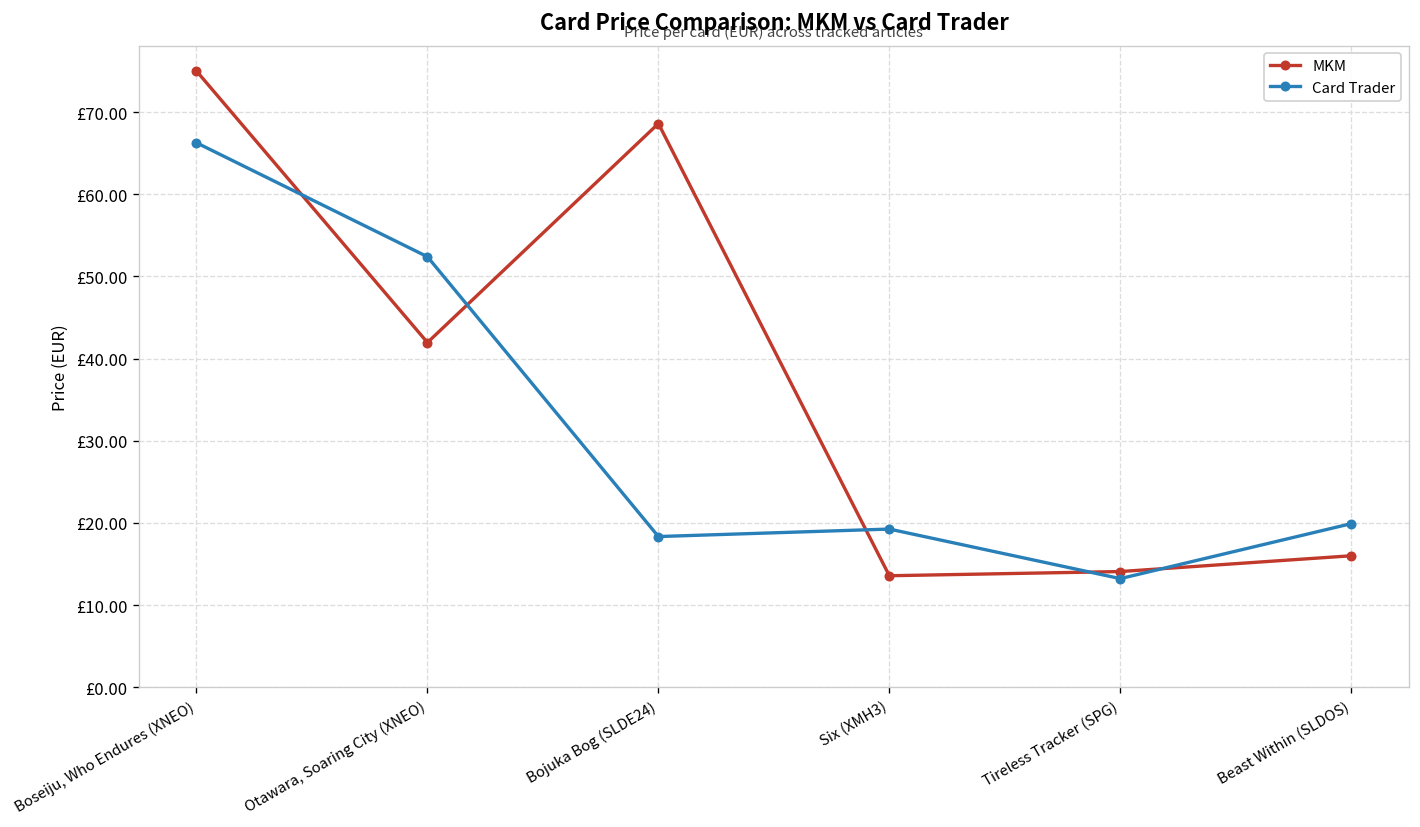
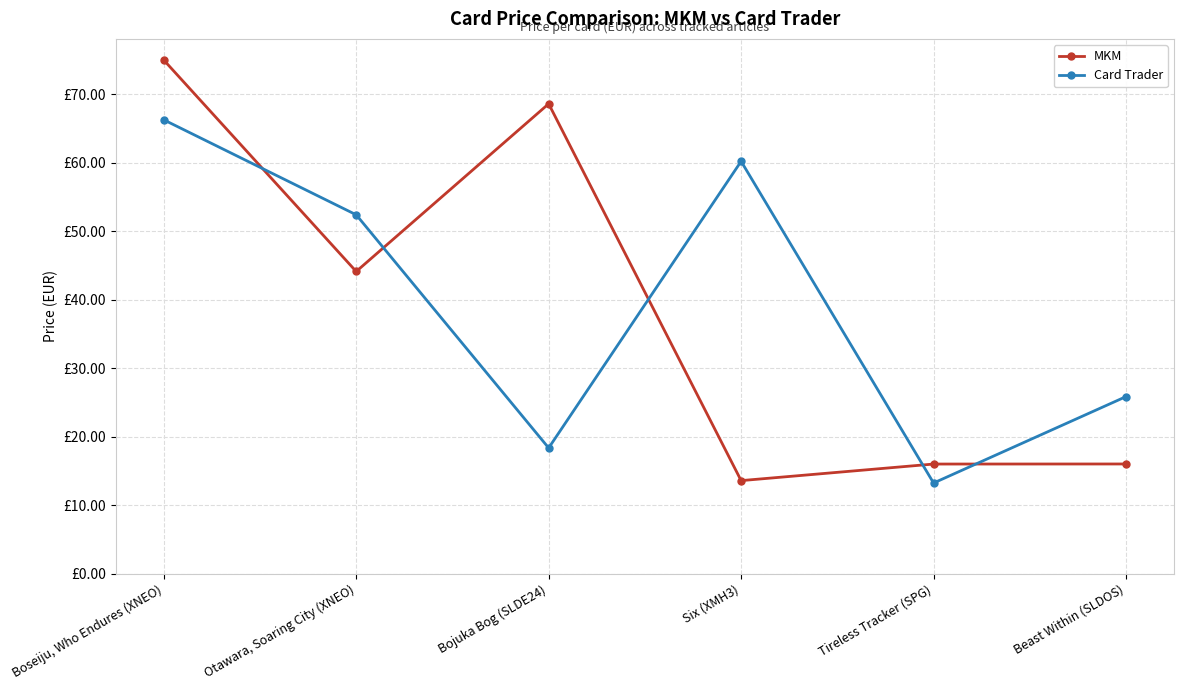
  {
    "MKM": {
      "Boseiju, Who Endures (XNEO)": "£75",
-     "Otawara, Soaring City (XNEO)": "£42",
+     "Otawara, Soaring City (XNEO)": "£44",
      "Bojuka Bog (SLDE24)": "£69",
      "Six (XMH3)": "£14",
-     "Tireless Tracker (SPG)": "£14",
+     "Tireless Tracker (SPG)": "£16",
      "Beast Within (SLDOS)": "£16"
    },
    "Card Trader": {
      "Boseiju, Who Endures (XNEO)": "£66",
      "Otawara, Soaring City (XNEO)": "£52",
      "Bojuka Bog (SLDE24)": "£18",
-     "Six (XMH3)": "£19",
+     "Six (XMH3)": "£60",
      "Tireless Tracker (SPG)": "£13",
-     "Beast Within (SLDOS)": "£20"
+     "Beast Within (SLDOS)": "£26"
    }
  }
